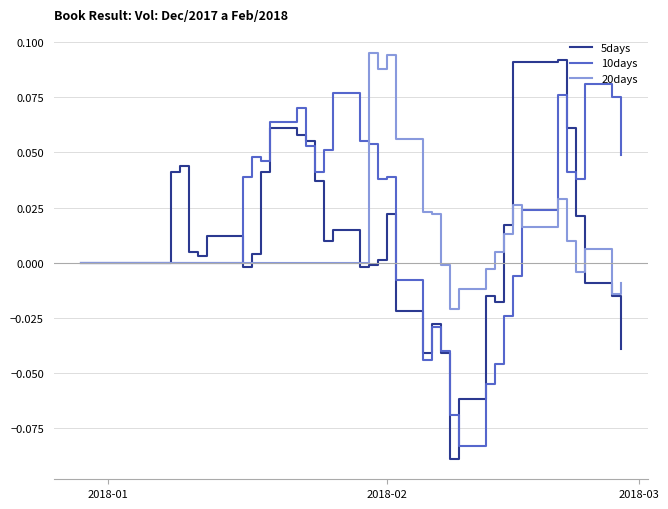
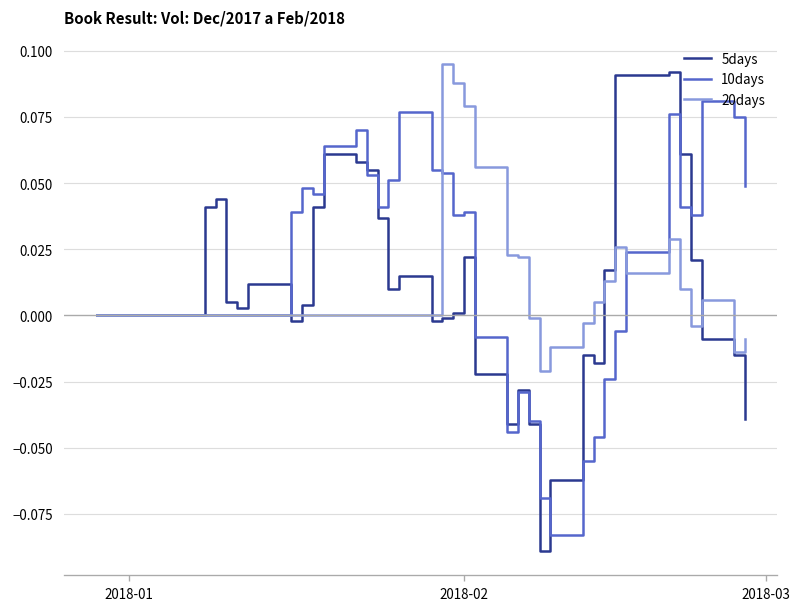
  {
    "5days": {
      "2018-02": 0.022
    },
    "10days": {
      "2018-02": 0.039
    },
    "20days": {
-     "2018-02": 0.094
+     "2018-02": 0.079
    }
  }
